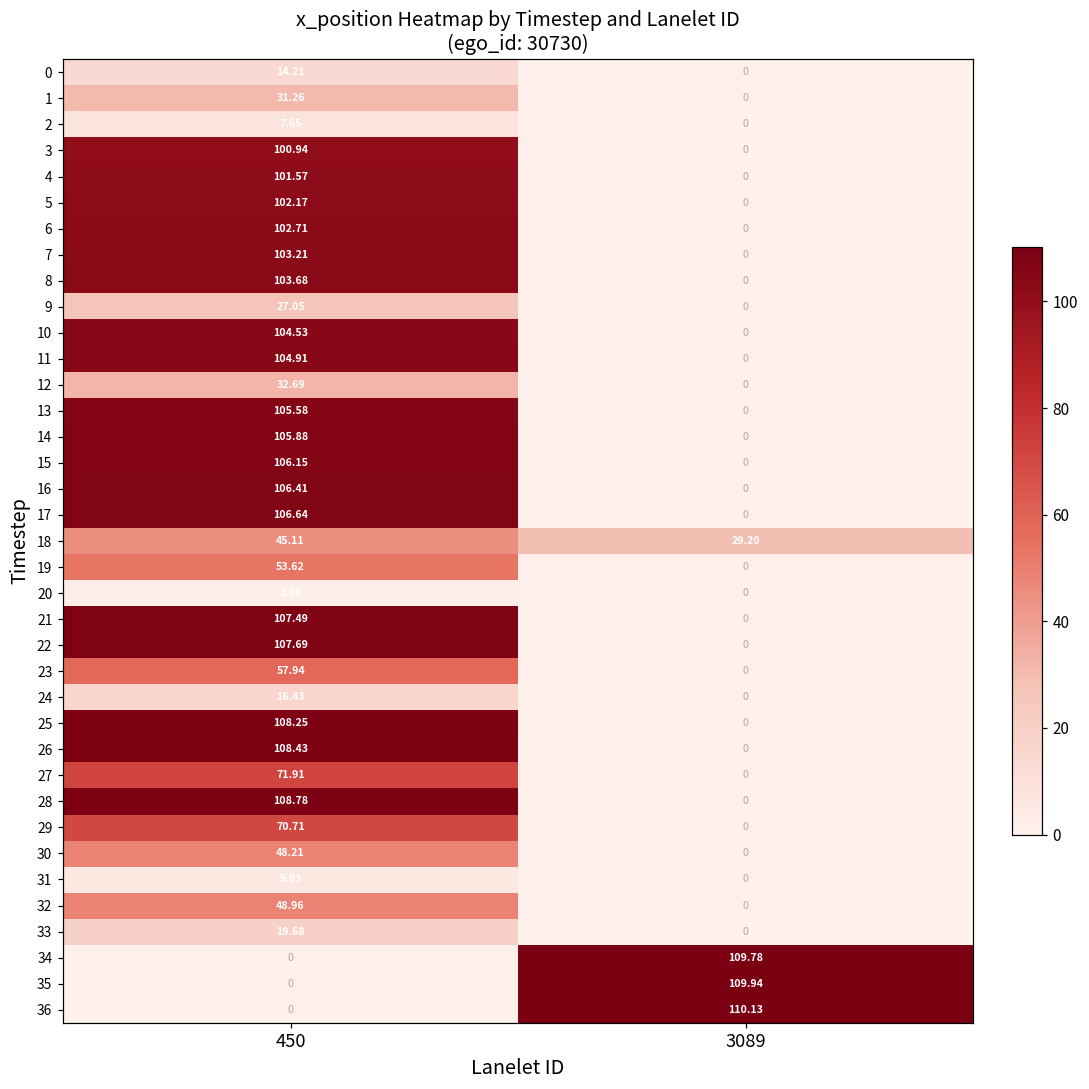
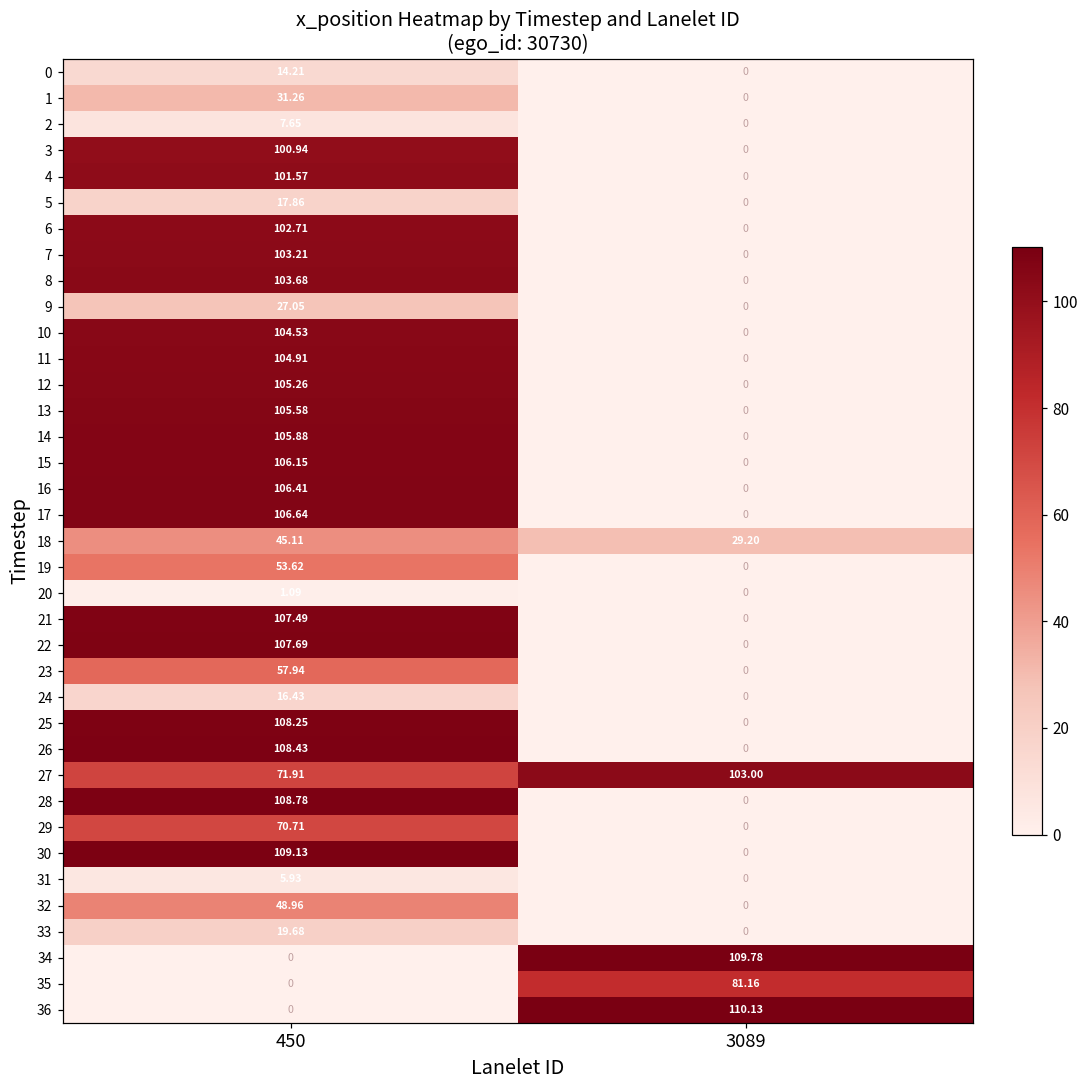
  {
    "0": {
      "3089": 0
    },
    "1": {
      "450": 31.26,
      "3089": 0
    },
    "2": {
      "3089": 0
    },
    "3": {
      "450": 100.94,
      "3089": 0
    },
    "4": {
      "450": 101.57,
      "3089": 0
    },
    "5": {
-     "450": 102.17,
+     "450": 17.86,
      "3089": 0
    },
    "6": {
      "450": 102.71,
      "3089": 0
    },
    "7": {
      "450": 103.21,
      "3089": 0
    },
    "8": {
      "450": 103.68,
      "3089": 0
    },
    "9": {
      "450": 27.05,
      "3089": 0
    },
    "10": {
      "450": 104.53,
      "3089": 0
    },
    "11": {
      "450": 104.91,
      "3089": 0
    },
    "12": {
-     "450": 32.69,
+     "450": 105.26,
      "3089": 0
    },
    "13": {
      "450": 105.58,
      "3089": 0
    },
    "14": {
      "450": 105.88,
      "3089": 0
    },
    "15": {
      "450": 106.15,
      "3089": 0
    },
    "16": {
      "450": 106.41,
      "3089": 0
    },
    "17": {
      "450": 106.64,
      "3089": 0
    },
    "18": {
      "450": 45.11,
      "3089": 29.20
    },
    "19": {
      "450": 53.62,
      "3089": 0
    },
    "20": {
      "3089": 0
    },
    "21": {
      "450": 107.49,
      "3089": 0
    },
    "22": {
      "450": 107.69,
      "3089": 0
    },
    "23": {
      "450": 57.94,
      "3089": 0
    },
    "24": {
      "450": 16.43,
      "3089": 0
    },
    "25": {
      "450": 108.25,
      "3089": 0
    },
    "26": {
      "450": 108.43,
      "3089": 0
    },
    "27": {
      "450": 71.91,
-     "3089": 0
+     "3089": 103.00
    },
    "28": {
      "450": 108.78,
      "3089": 0
    },
    "29": {
      "450": 70.71,
      "3089": 0
    },
    "30": {
-     "450": 48.21,
+     "450": 109.13,
      "3089": 0
    },
    "31": {
      "3089": 0
    },
    "32": {
      "450": 48.96,
      "3089": 0
    },
    "33": {
      "450": 19.68,
      "3089": 0
    },
    "34": {
      "450": 0,
      "3089": 109.78
    },
    "35": {
      "450": 0,
-     "3089": 109.94
+     "3089": 81.16
    },
    "36": {
      "450": 0,
      "3089": 110.13
    }
  }
